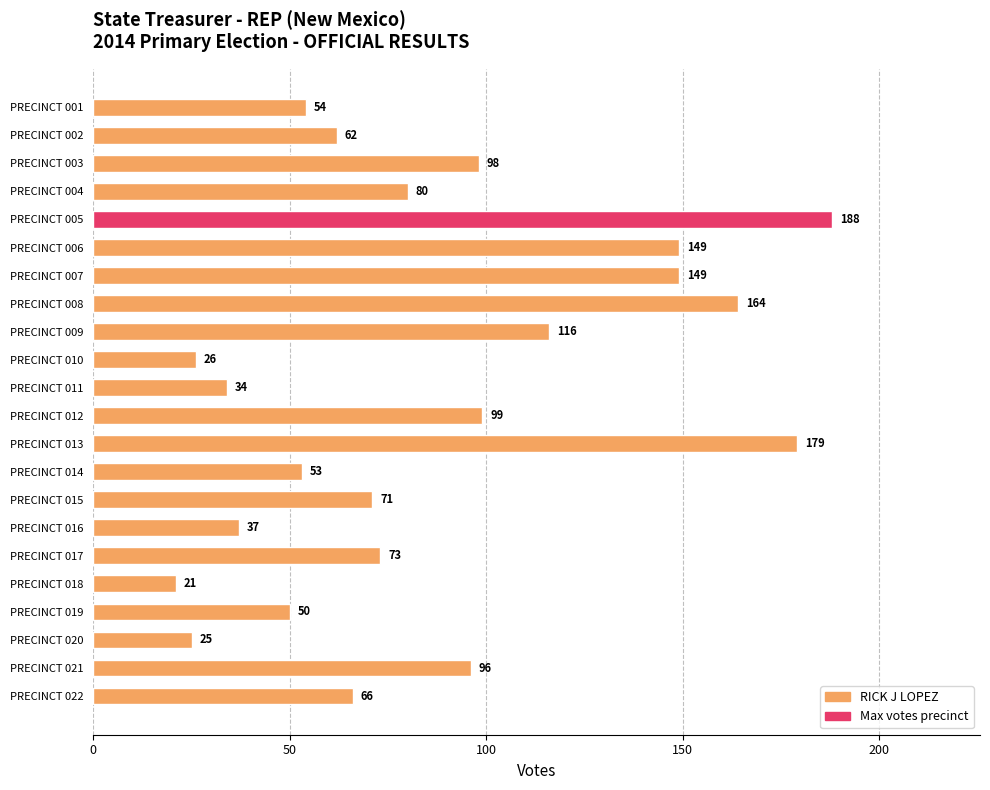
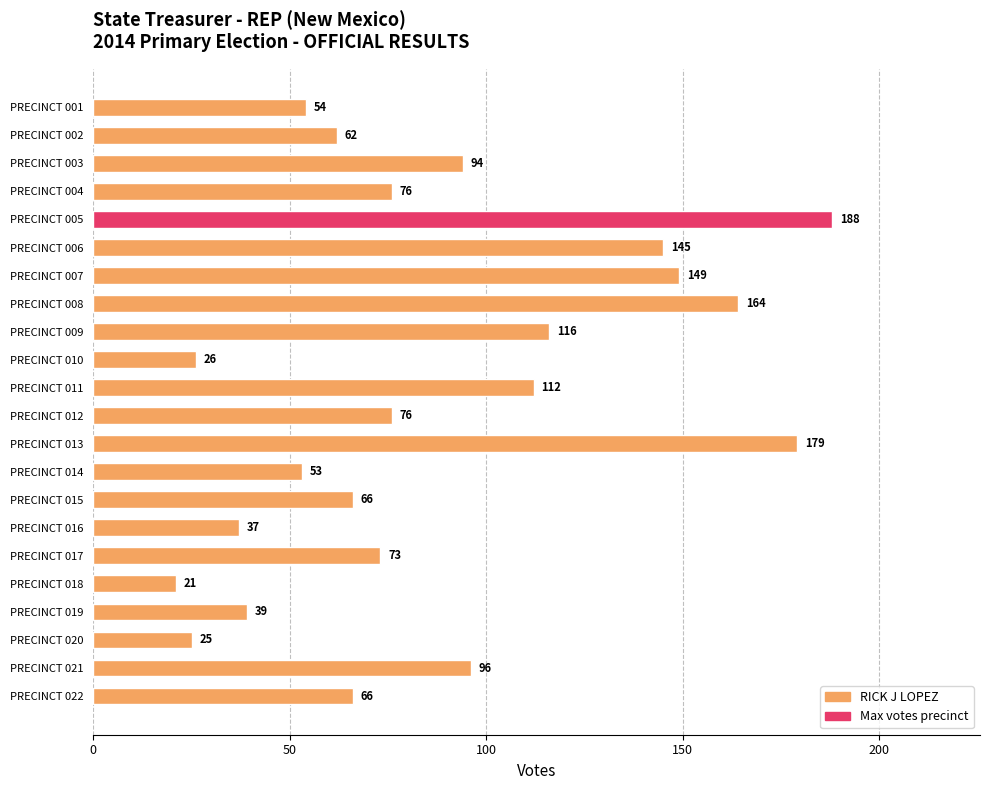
  {
    "PRECINCT 001": 54,
    "PRECINCT 002": 62,
-   "PRECINCT 003": 98,
-   "PRECINCT 004": 80,
+   "PRECINCT 003": 94,
+   "PRECINCT 004": 76,
    "PRECINCT 005": 188,
-   "PRECINCT 006": 149,
+   "PRECINCT 006": 145,
    "PRECINCT 007": 149,
    "PRECINCT 008": 164,
    "PRECINCT 009": 116,
    "PRECINCT 010": 26,
-   "PRECINCT 011": 34,
-   "PRECINCT 012": 99,
+   "PRECINCT 011": 112,
+   "PRECINCT 012": 76,
    "PRECINCT 013": 179,
    "PRECINCT 014": 53,
-   "PRECINCT 015": 71,
+   "PRECINCT 015": 66,
    "PRECINCT 016": 37,
    "PRECINCT 017": 73,
    "PRECINCT 018": 21,
-   "PRECINCT 019": 50,
+   "PRECINCT 019": 39,
    "PRECINCT 020": 25,
    "PRECINCT 021": 96,
    "PRECINCT 022": 66
  }
